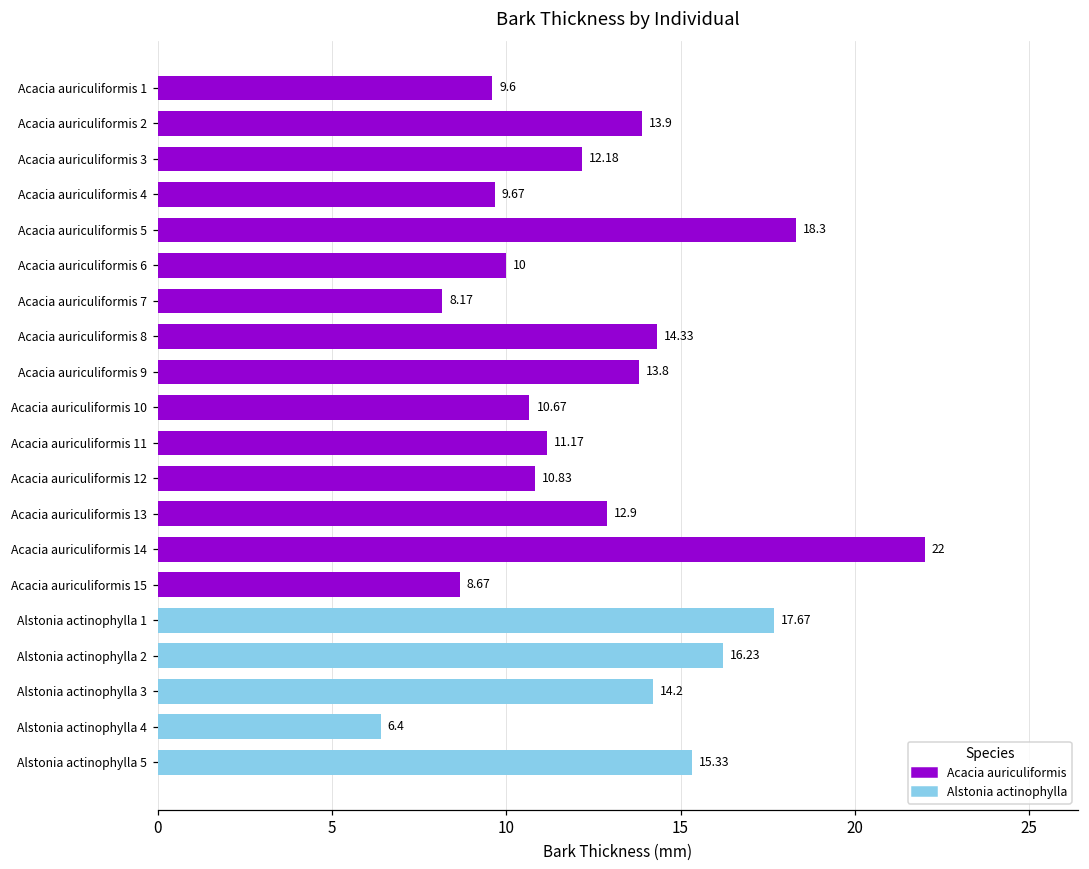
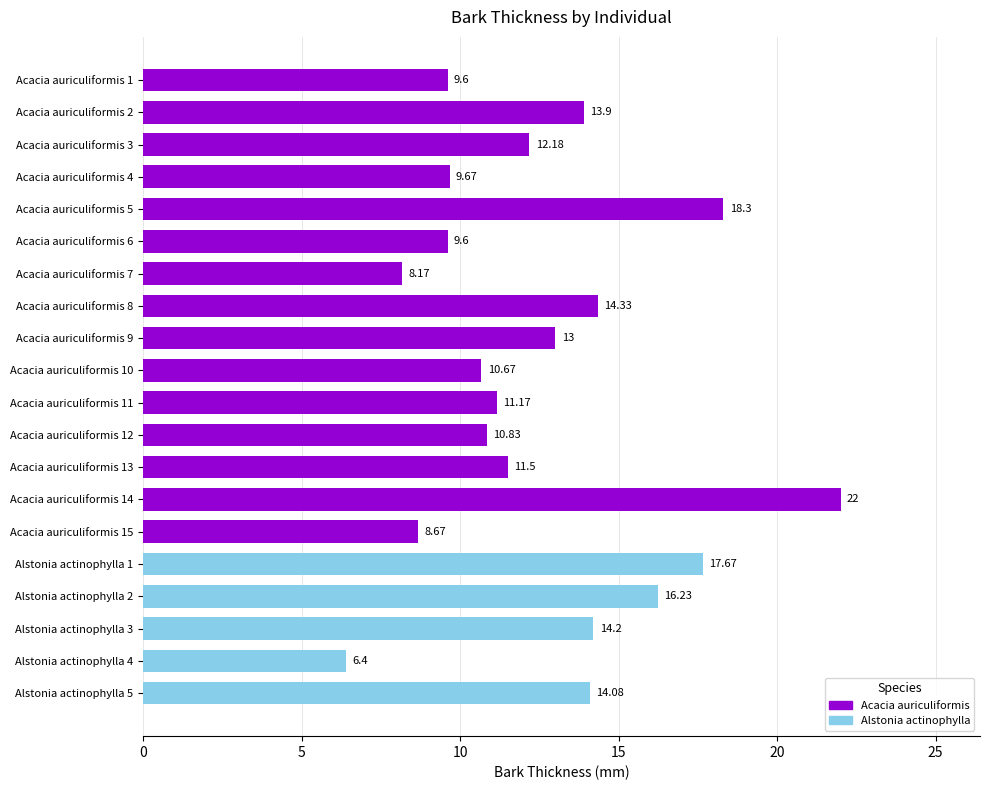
  {
    "Acacia auriculiformis 1": 9.6,
    "Acacia auriculiformis 2": 13.9,
    "Acacia auriculiformis 3": 12.18,
    "Acacia auriculiformis 4": 9.67,
    "Acacia auriculiformis 5": 18.3,
-   "Acacia auriculiformis 6": 10,
+   "Acacia auriculiformis 6": 9.6,
    "Acacia auriculiformis 7": 8.17,
    "Acacia auriculiformis 8": 14.33,
-   "Acacia auriculiformis 9": 13.8,
+   "Acacia auriculiformis 9": 13,
    "Acacia auriculiformis 10": 10.67,
    "Acacia auriculiformis 11": 11.17,
    "Acacia auriculiformis 12": 10.83,
-   "Acacia auriculiformis 13": 12.9,
+   "Acacia auriculiformis 13": 11.5,
    "Acacia auriculiformis 14": 22,
    "Acacia auriculiformis 15": 8.67,
    "Alstonia actinophylla 1": 17.67,
    "Alstonia actinophylla 2": 16.23,
    "Alstonia actinophylla 3": 14.2,
    "Alstonia actinophylla 4": 6.4,
-   "Alstonia actinophylla 5": 15.33
+   "Alstonia actinophylla 5": 14.08
  }
